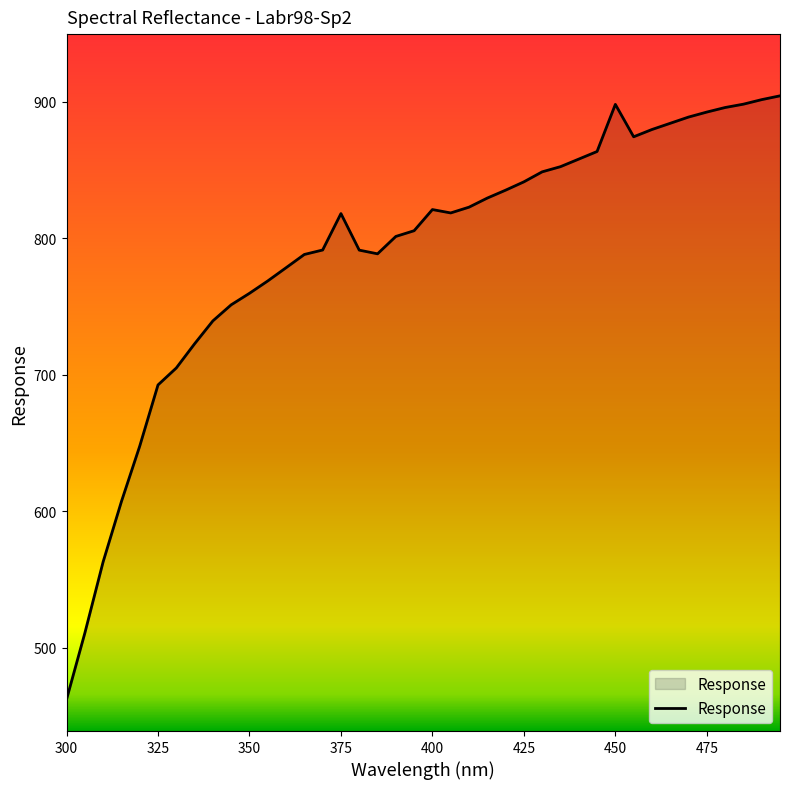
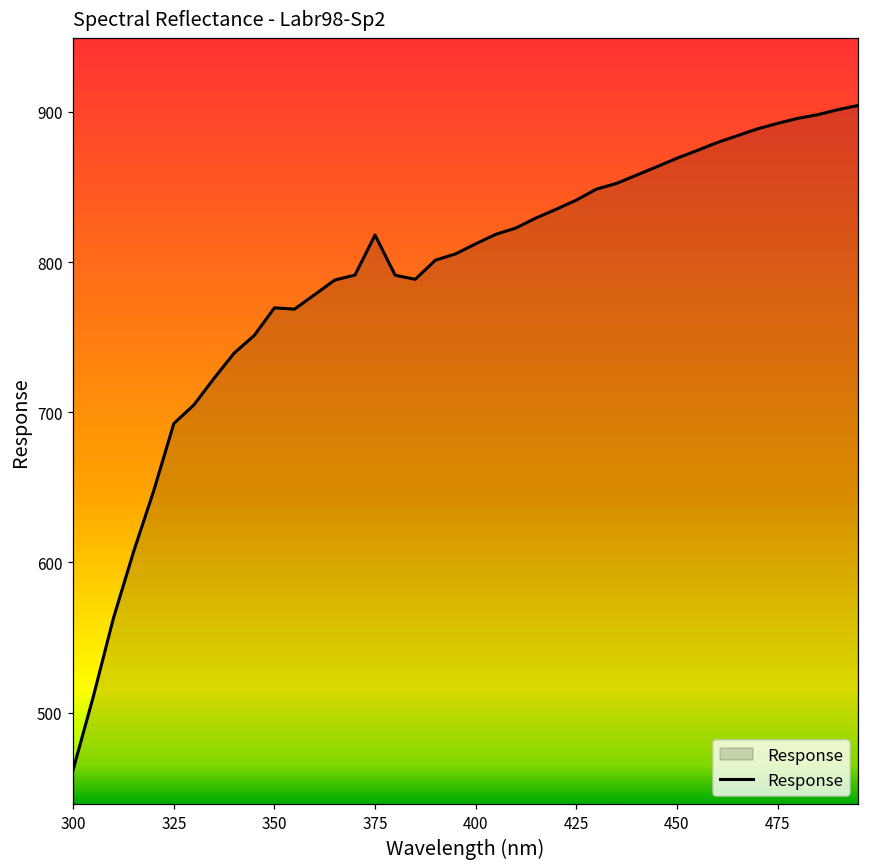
  {
    "300": 462,
    "325": 692,
-   "350": 760,
+   "350": 769,
    "375": 818,
-   "400": 821,
+   "400": 812,
    "425": 841,
-   "450": 898,
+   "450": 869,
    "475": 892
  }
